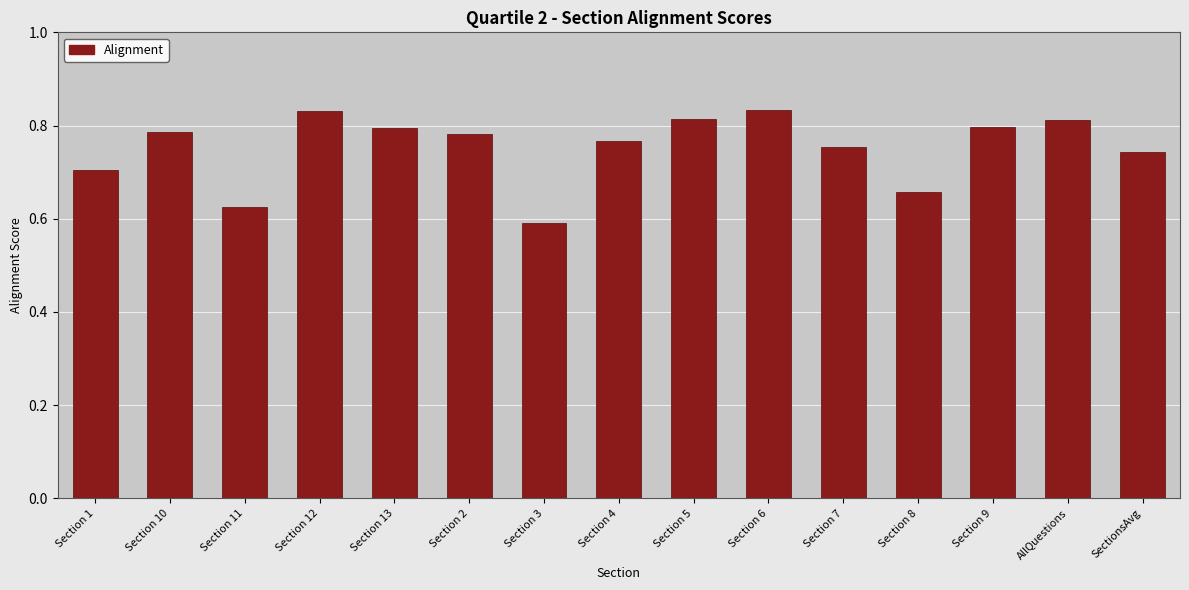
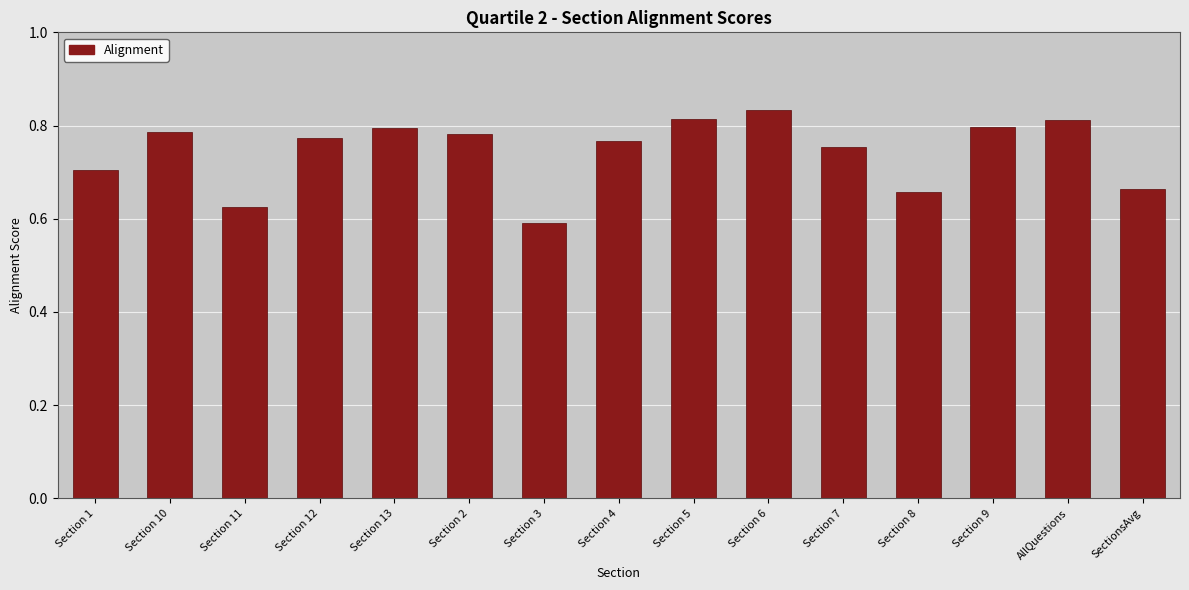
  {
    "Section 1": 0.70,
    "Section 10": 0.79,
    "Section 11": 0.62,
-   "Section 12": 0.83,
+   "Section 12": 0.77,
    "Section 13": 0.80,
    "Section 2": 0.78,
    "Section 3": 0.59,
    "Section 4": 0.77,
    "Section 5": 0.81,
    "Section 6": 0.83,
    "Section 7": 0.75,
    "Section 8": 0.66,
    "Section 9": 0.80,
    "AllQuestions": 0.81,
-   "SectionsAvg": 0.74
+   "SectionsAvg": 0.66
  }
